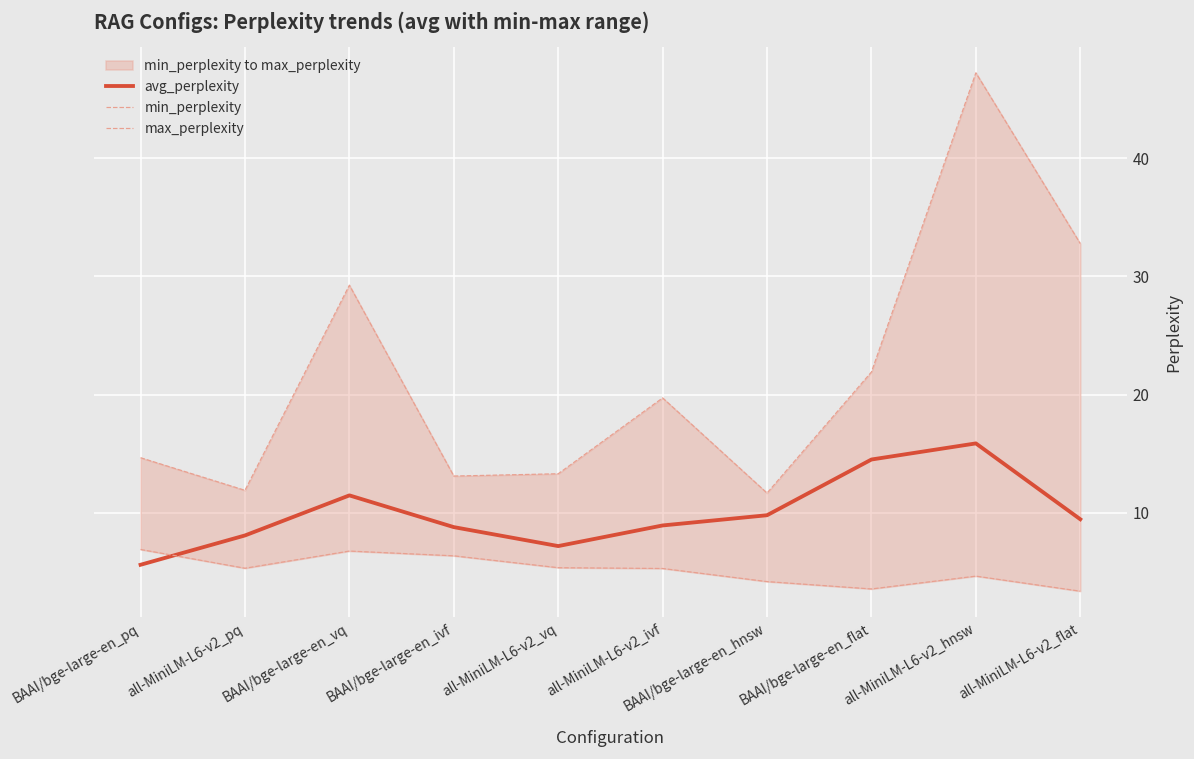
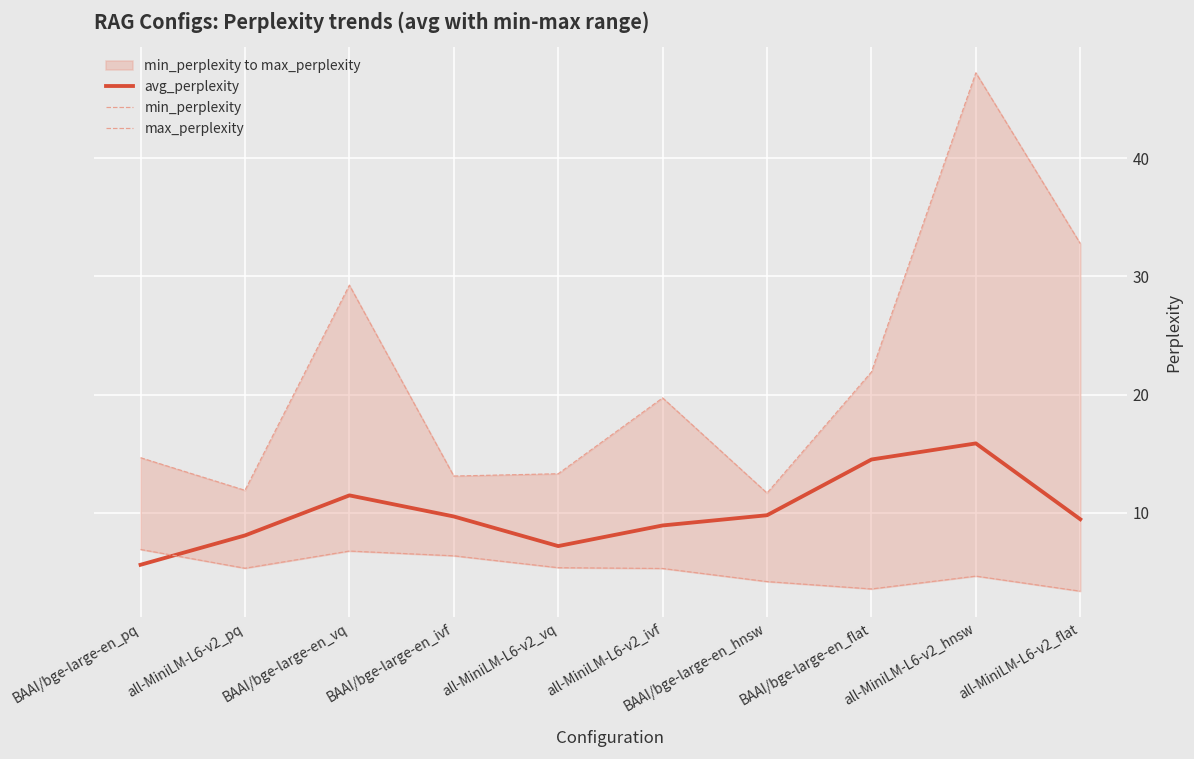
  {
    "avg_perplexity": {
      "BAAI/bge-large-en_pq": 5.6,
      "all-MiniLM-L6-v2_pq": 8.1,
      "BAAI/bge-large-en_vq": 11.5,
-     "BAAI/bge-large-en_ivf": 8.8,
+     "BAAI/bge-large-en_ivf": 9.7,
      "all-MiniLM-L6-v2_vq": 7.2,
      "all-MiniLM-L6-v2_ivf": 8.9,
      "BAAI/bge-large-en_hnsw": 9.8,
      "BAAI/bge-large-en_flat": 14.5,
      "all-MiniLM-L6-v2_hnsw": 15.9,
      "all-MiniLM-L6-v2_flat": 9.4
    }
  }
